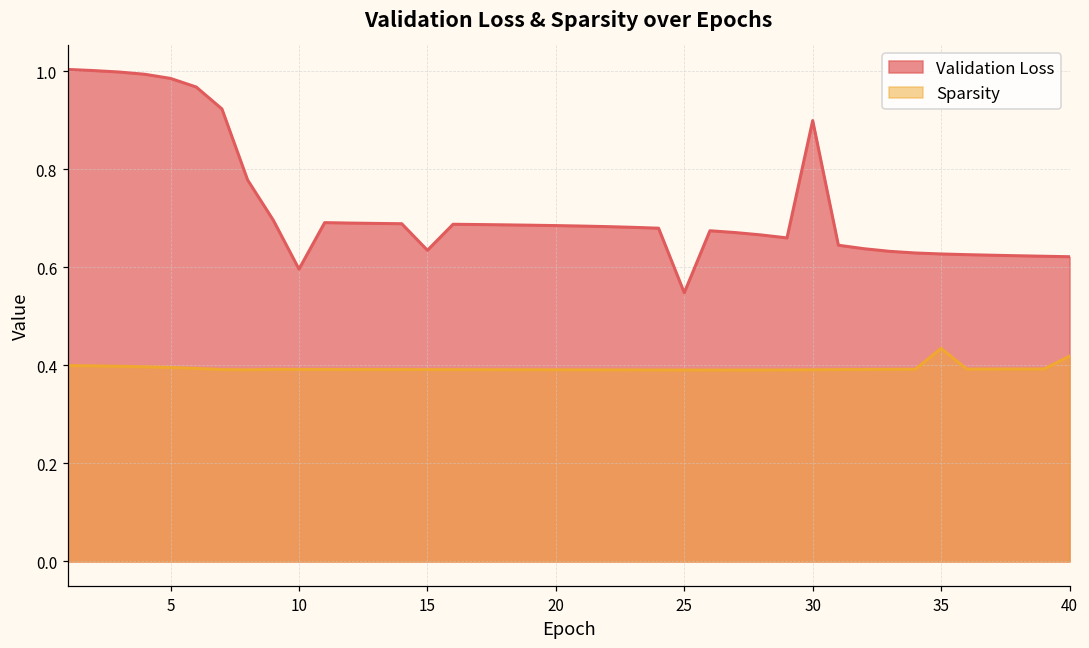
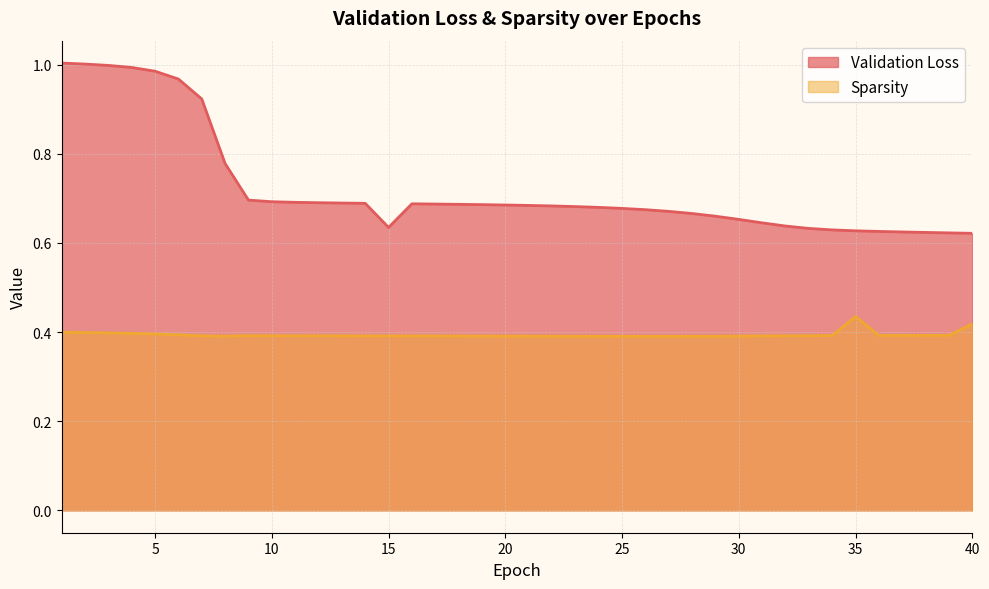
  {
    "Validation Loss": {
      "5": 0.99,
-     "10": 0.60,
+     "10": 0.69,
      "15": 0.63,
      "20": 0.69,
-     "25": 0.55,
-     "30": 0.90,
+     "25": 0.68,
+     "30": 0.65,
      "35": 0.63,
      "40": 0.62
    },
    "Sparsity": {
      "5": 0.40,
      "10": 0.39,
      "15": 0.39,
      "20": 0.39,
      "25": 0.39,
      "30": 0.39,
      "35": 0.43,
      "40": 0.42
    }
  }
